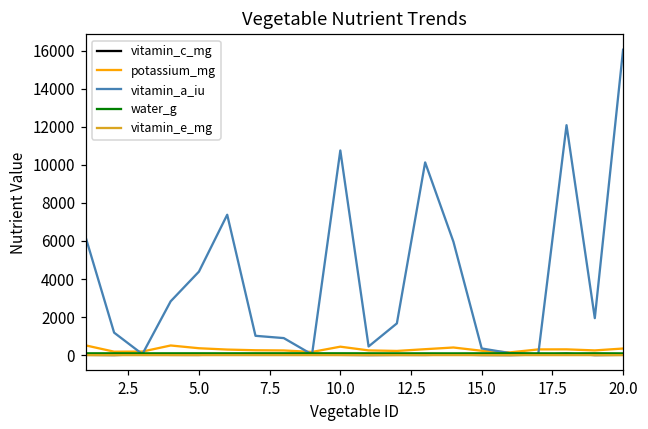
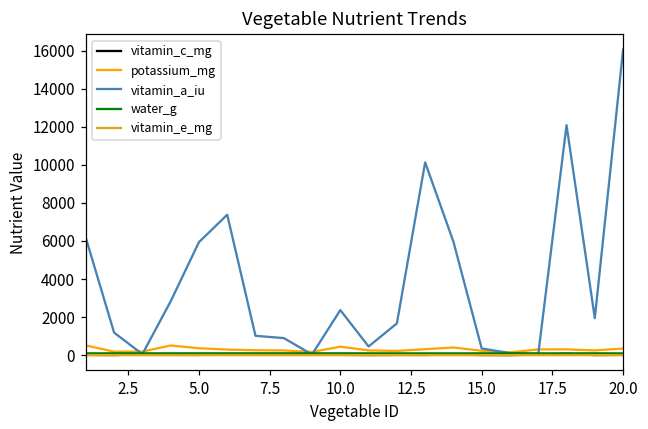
  {
    "vitamin_a_iu": {
-     "5.0": 4400,
-     "10.0": 10800,
+     "5.0": 5900,
+     "10.0": 2400,
      "20.0": 16100
    }
  }
